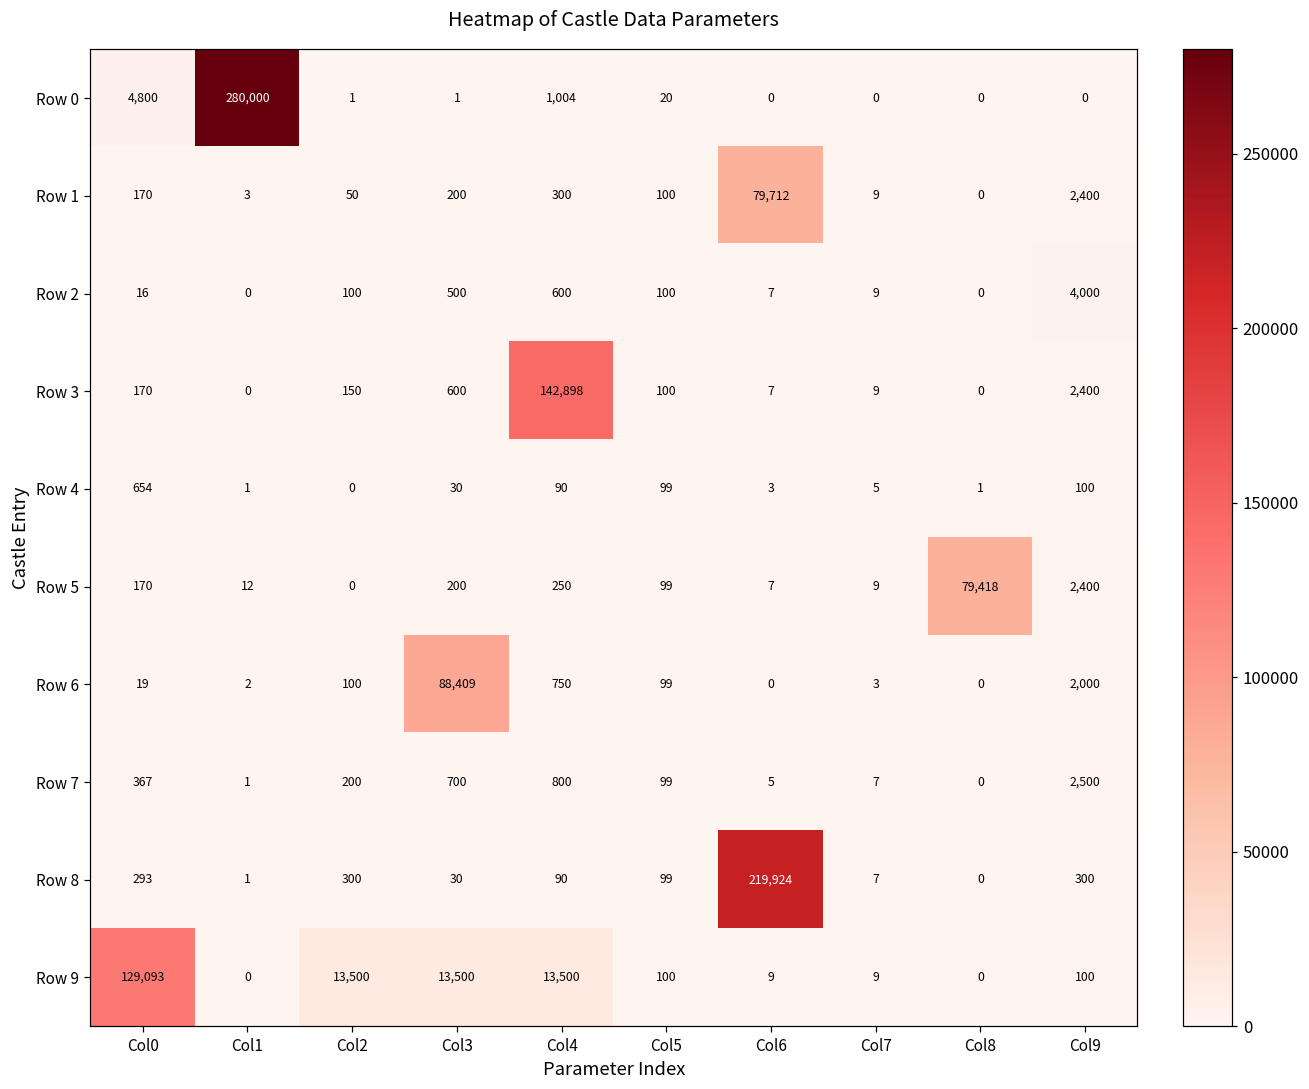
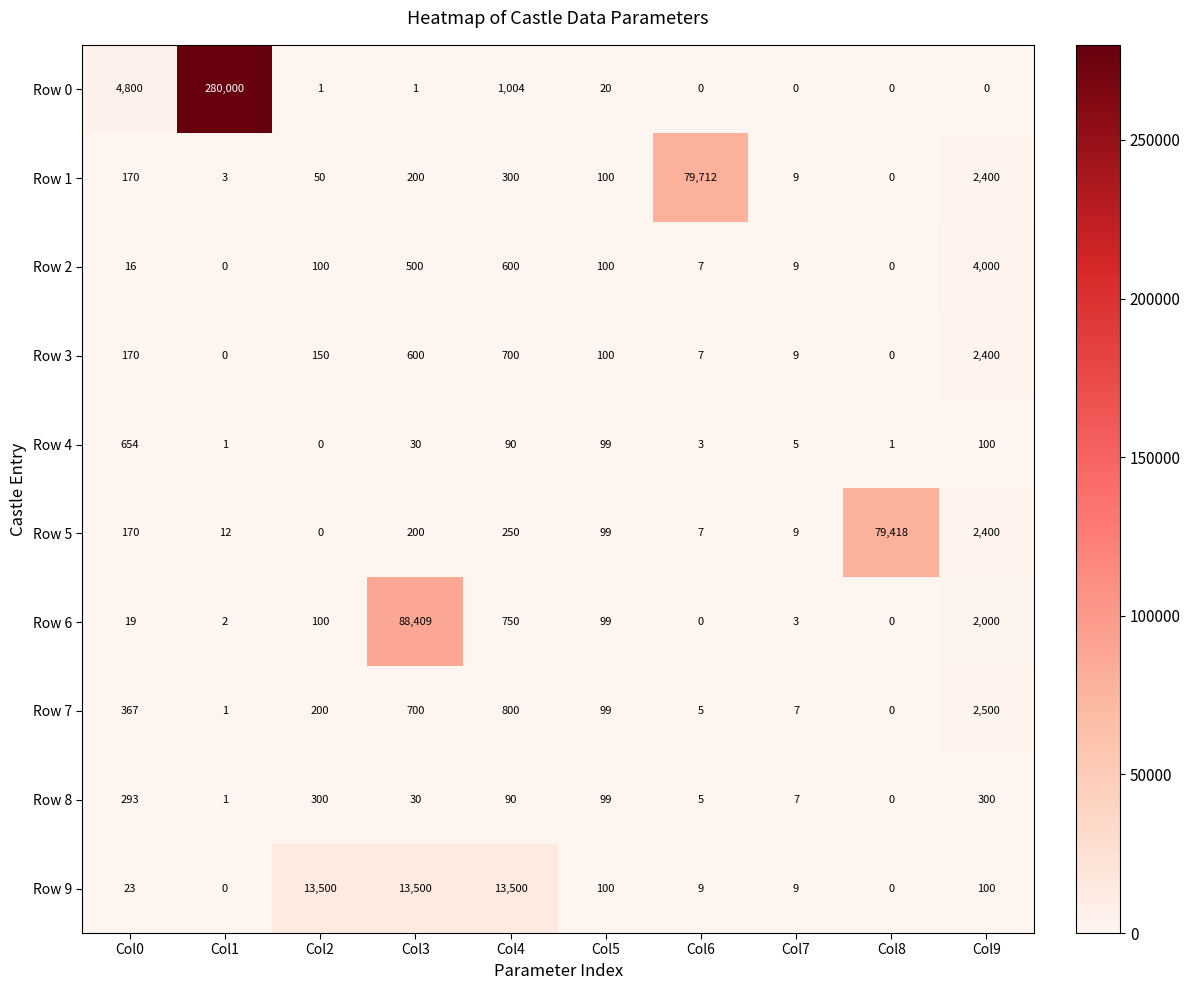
  {
    "Row 0": {
      "Col0": "4,800",
      "Col1": "280,000",
      "Col2": "1",
      "Col3": "1",
      "Col4": "1,004",
      "Col5": "20",
      "Col6": "0",
      "Col7": "0",
      "Col8": "0",
      "Col9": "0"
    },
    "Row 1": {
      "Col0": "170",
      "Col1": "3",
      "Col2": "50",
      "Col3": "200",
      "Col4": "300",
      "Col5": "100",
      "Col6": "79,712",
      "Col7": "9",
      "Col8": "0",
      "Col9": "2,400"
    },
    "Row 2": {
      "Col0": "16",
      "Col1": "0",
      "Col2": "100",
      "Col3": "500",
      "Col4": "600",
      "Col5": "100",
      "Col6": "7",
      "Col7": "9",
      "Col8": "0",
      "Col9": "4,000"
    },
    "Row 3": {
      "Col0": "170",
      "Col1": "0",
      "Col2": "150",
      "Col3": "600",
-     "Col4": "142,898",
+     "Col4": "700",
      "Col5": "100",
      "Col6": "7",
      "Col7": "9",
      "Col8": "0",
      "Col9": "2,400"
    },
    "Row 4": {
      "Col0": "654",
      "Col1": "1",
      "Col2": "0",
      "Col3": "30",
      "Col4": "90",
      "Col5": "99",
      "Col6": "3",
      "Col7": "5",
      "Col8": "1",
      "Col9": "100"
    },
    "Row 5": {
      "Col0": "170",
      "Col1": "12",
      "Col2": "0",
      "Col3": "200",
      "Col4": "250",
      "Col5": "99",
      "Col6": "7",
      "Col7": "9",
      "Col8": "79,418",
      "Col9": "2,400"
    },
    "Row 6": {
      "Col0": "19",
      "Col1": "2",
      "Col2": "100",
      "Col3": "88,409",
      "Col4": "750",
      "Col5": "99",
      "Col6": "0",
      "Col7": "3",
      "Col8": "0",
      "Col9": "2,000"
    },
    "Row 7": {
      "Col0": "367",
      "Col1": "1",
      "Col2": "200",
      "Col3": "700",
      "Col4": "800",
      "Col5": "99",
      "Col6": "5",
      "Col7": "7",
      "Col8": "0",
      "Col9": "2,500"
    },
    "Row 8": {
      "Col0": "293",
      "Col1": "1",
      "Col2": "300",
      "Col3": "30",
      "Col4": "90",
      "Col5": "99",
-     "Col6": "219,924",
+     "Col6": "5",
      "Col7": "7",
      "Col8": "0",
      "Col9": "300"
    },
    "Row 9": {
-     "Col0": "129,093",
+     "Col0": "23",
      "Col1": "0",
      "Col2": "13,500",
      "Col3": "13,500",
      "Col4": "13,500",
      "Col5": "100",
      "Col6": "9",
      "Col7": "9",
      "Col8": "0",
      "Col9": "100"
    }
  }
